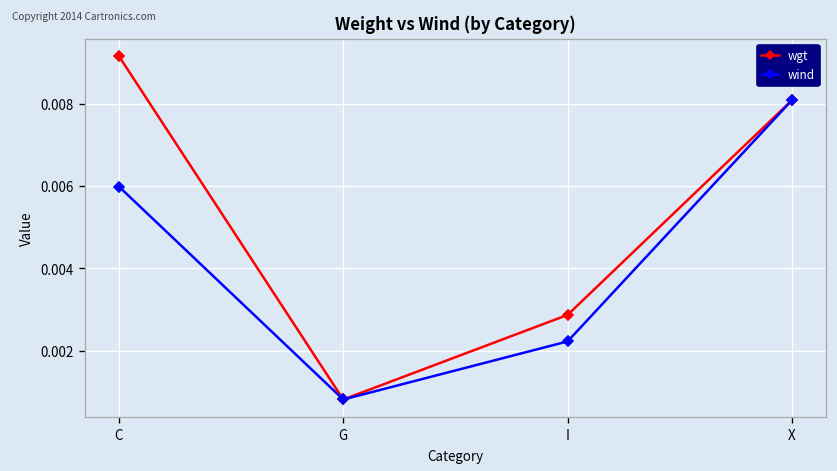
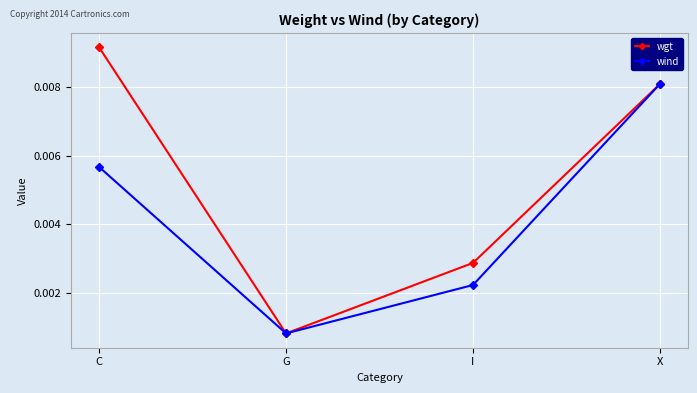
  {
    "wgt": {
      "C": 0.0092,
      "I": 0.0029
    },
    "wind": {
-     "C": 0.0060,
+     "C": 0.0057,
      "I": 0.0022
    }
  }
